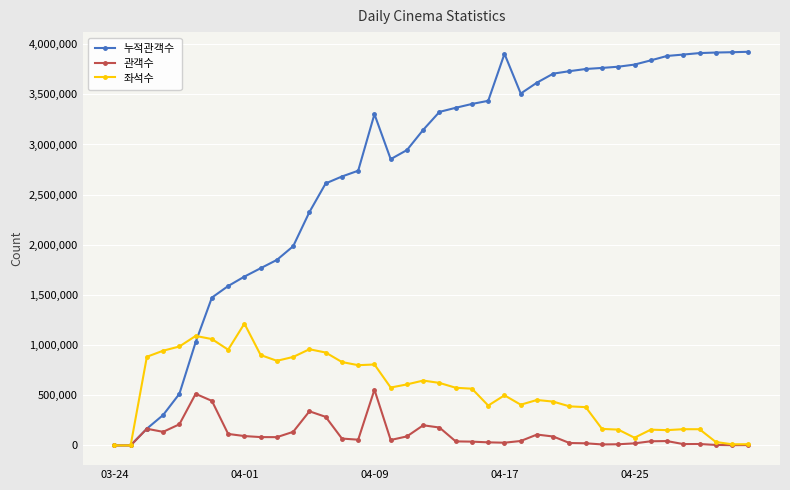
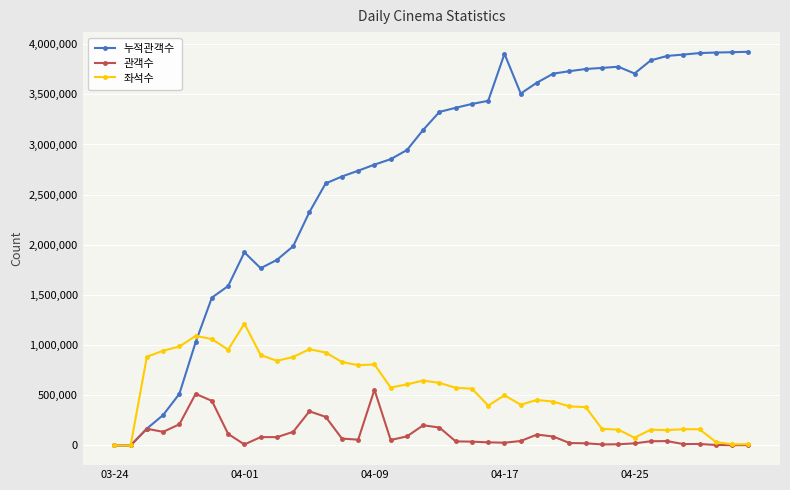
  {
    "누적관객수": {
-     "04-01": "1,680,000",
-     "04-09": "3,300,000",
+     "04-01": "1,930,000",
+     "04-09": "2,800,000",
      "04-17": "3,900,000",
-     "04-25": "3,800,000"
+     "04-25": "3,710,000"
    },
    "관객수": {
-     "04-01": "90,000",
+     "04-01": "10,000",
      "04-09": "560,000",
      "04-17": "30,000",
      "04-25": "20,000"
    },
    "좌석수": {
      "04-01": "1,210,000",
      "04-09": "810,000",
      "04-17": "500,000",
      "04-25": "80,000"
    }
  }
